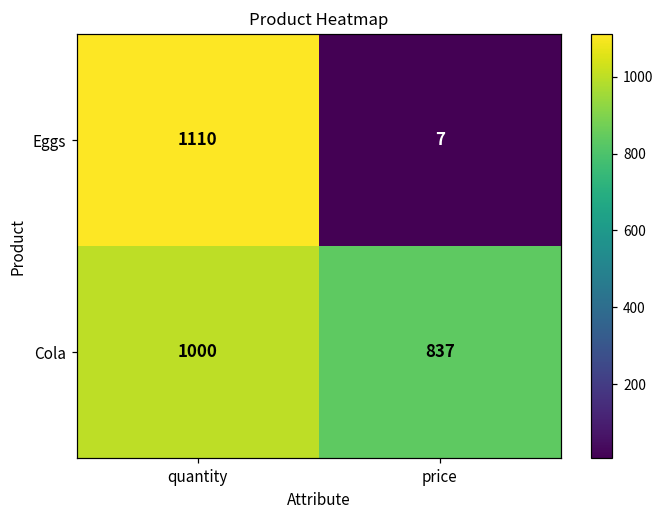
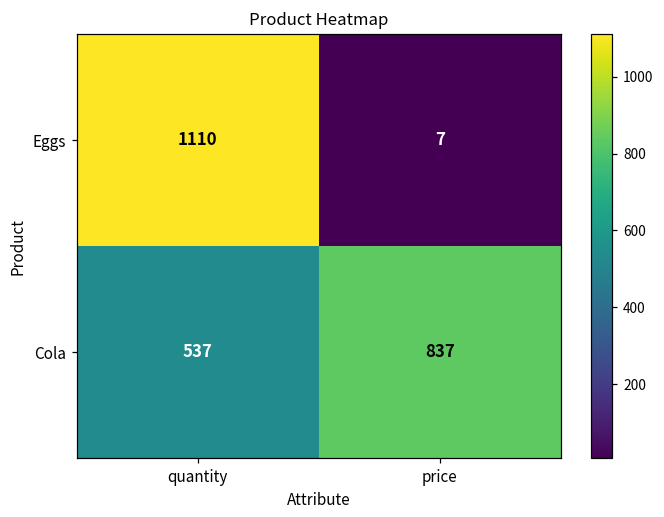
  {
    "Eggs": {
      "quantity": 1110,
      "price": 7
    },
    "Cola": {
-     "quantity": 1000,
+     "quantity": 537,
      "price": 837
    }
  }
